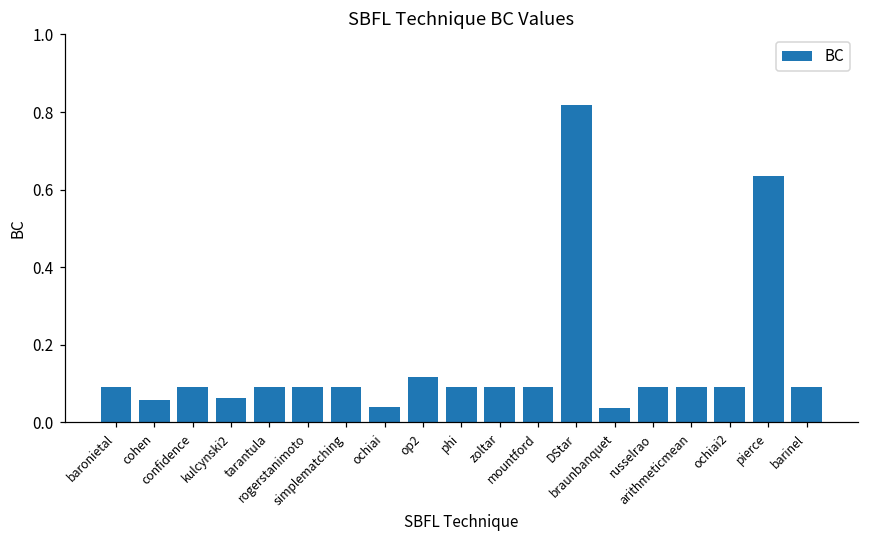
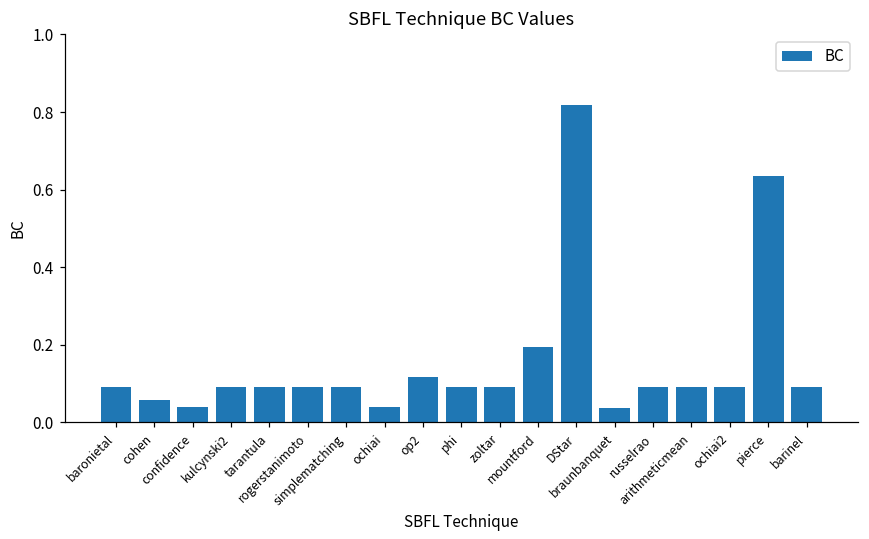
  {
    "baronietal": 0.09,
    "cohen": 0.06,
-   "confidence": 0.09,
-   "kulcynski2": 0.06,
+   "confidence": 0.04,
+   "kulcynski2": 0.09,
    "tarantula": 0.09,
    "rogerstanimoto": 0.09,
    "simplematching": 0.09,
    "ochiai": 0.04,
    "op2": 0.12,
    "phi": 0.09,
    "zoltar": 0.09,
-   "mountford": 0.09,
+   "mountford": 0.20,
    "DStar": 0.82,
    "braunbanquet": 0.04,
    "russelrao": 0.09,
    "arithmeticmean": 0.09,
    "ochiai2": 0.09,
    "pierce": 0.64,
    "barinel": 0.09
  }
